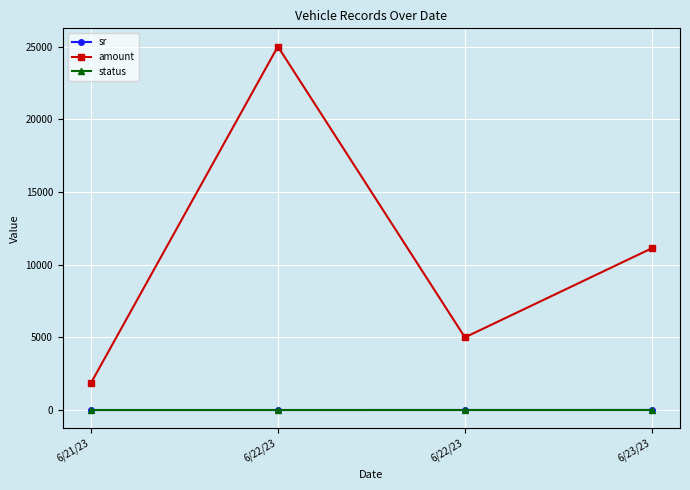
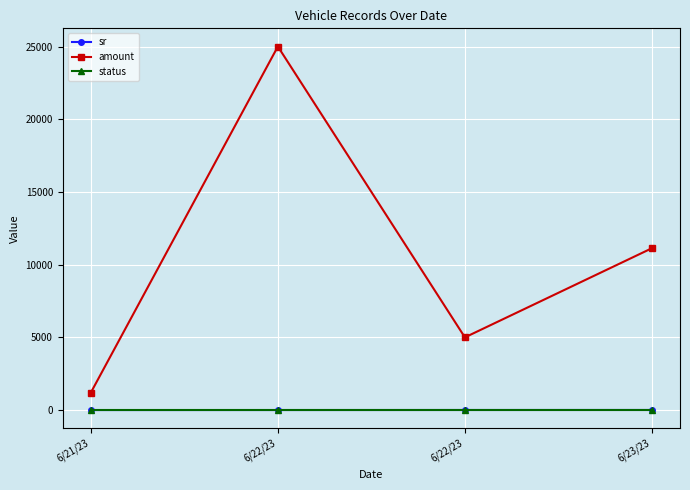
  {
    "status": {
      "6/21/23": 0,
      "6/23/23": 0
    },
    "amount": {
-     "6/21/23": 1800,
+     "6/21/23": 1200,
      "6/23/23": 11100
    }
  }
